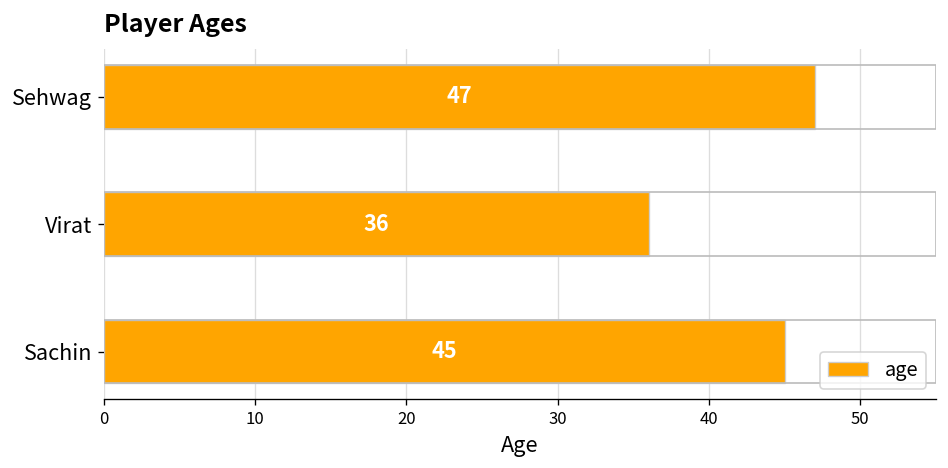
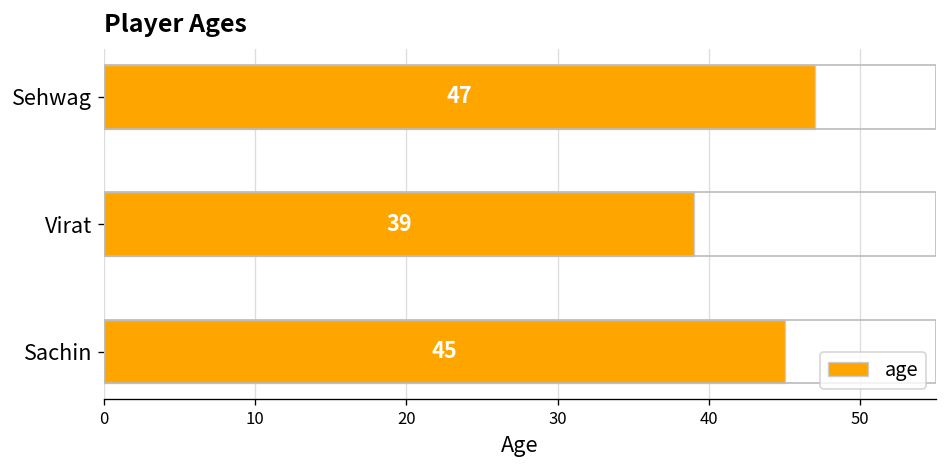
  {
    "Sehwag": 47,
-   "Virat": 36,
+   "Virat": 39,
    "Sachin": 45
  }
